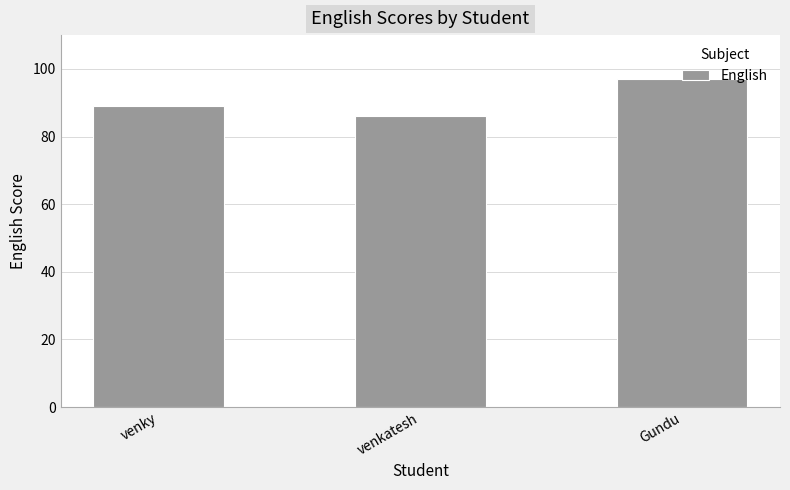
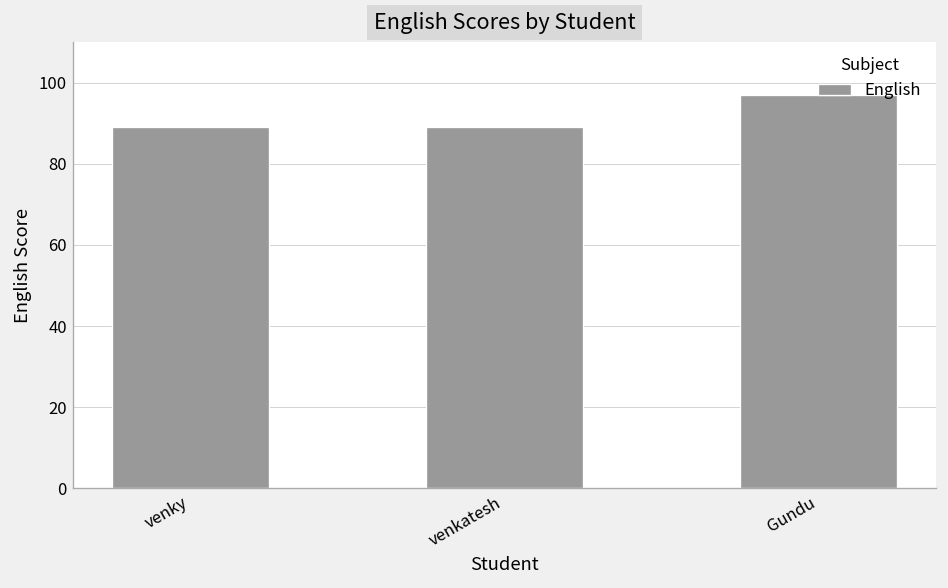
  {
    "venky": 89,
-   "venkatesh": 86,
+   "venkatesh": 89,
    "Gundu": 97
  }
